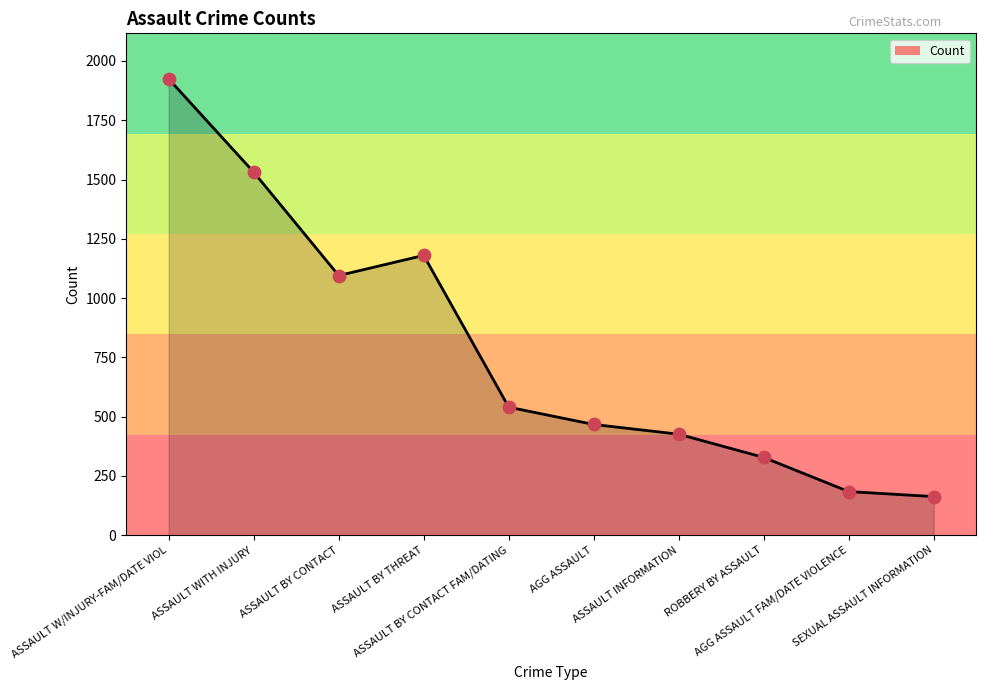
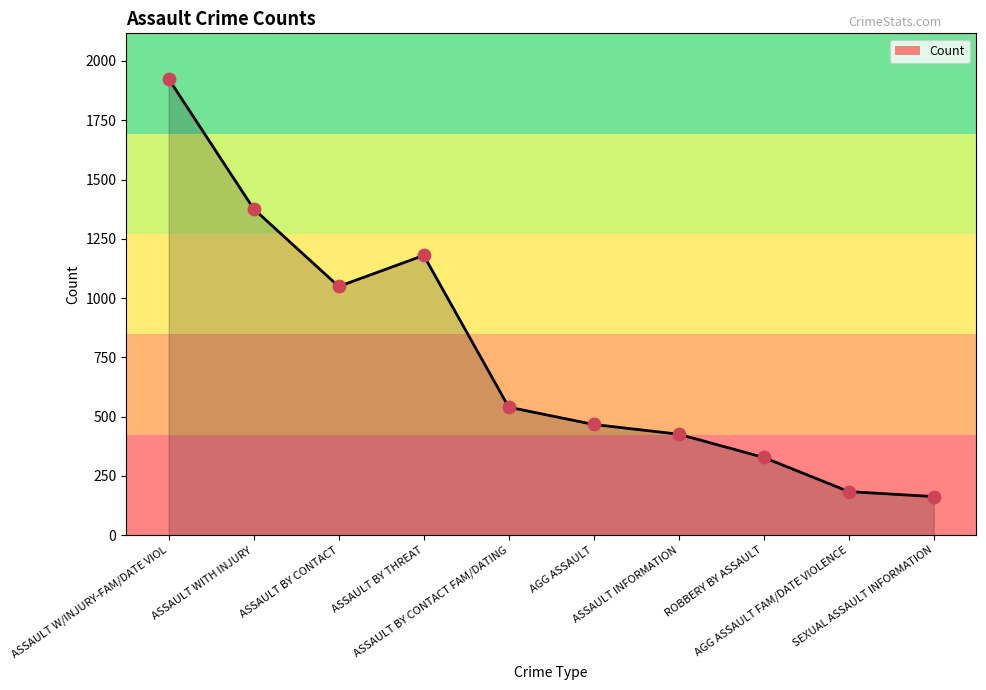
  {
    "ASSAULT W/INJURY-FAM/DATE VIOL": 1920,
-   "ASSAULT WITH INJURY": 1530,
-   "ASSAULT BY CONTACT": 1100,
+   "ASSAULT WITH INJURY": 1380,
+   "ASSAULT BY CONTACT": 1050,
    "ASSAULT BY THREAT": 1180,
    "ASSAULT BY CONTACT FAM/DATING": 540,
    "AGG ASSAULT": 470,
    "ASSAULT INFORMATION": 430,
    "ROBBERY BY ASSAULT": 330,
    "AGG ASSAULT FAM/DATE VIOLENCE": 180,
    "SEXUAL ASSAULT INFORMATION": 160
  }
